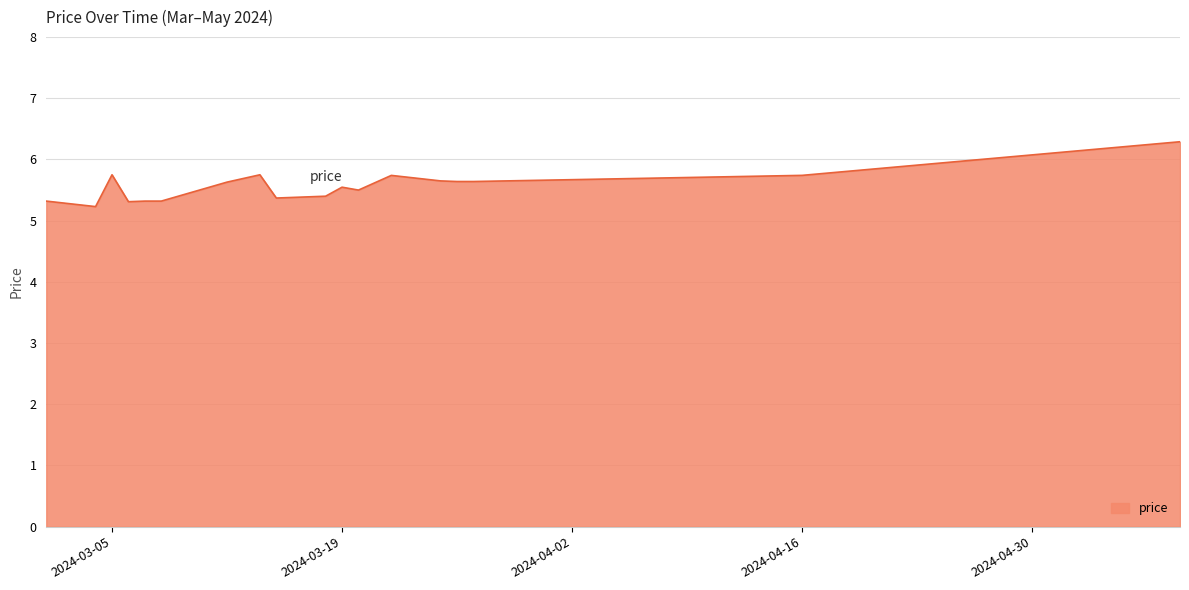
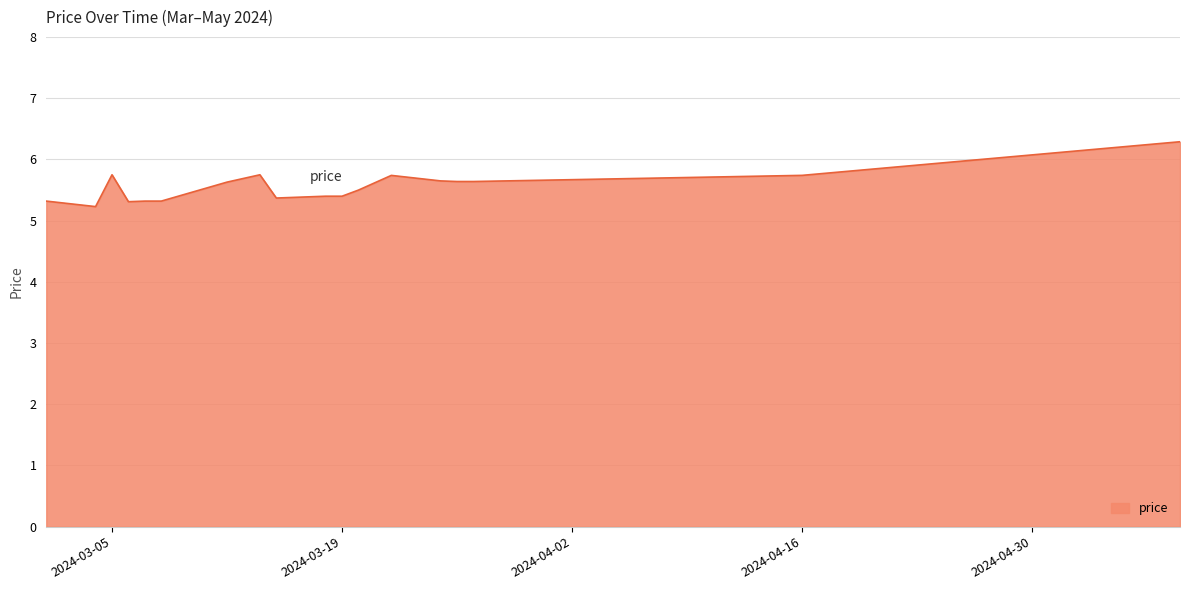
  {
    "2024-03-05": 5.8,
-   "2024-03-19": 5.5,
+   "2024-03-19": 5.4,
    "2024-04-16": 5.7
  }
